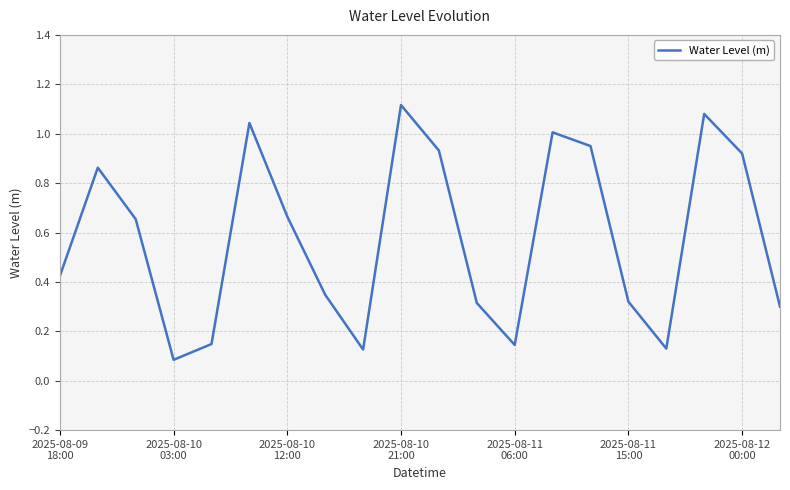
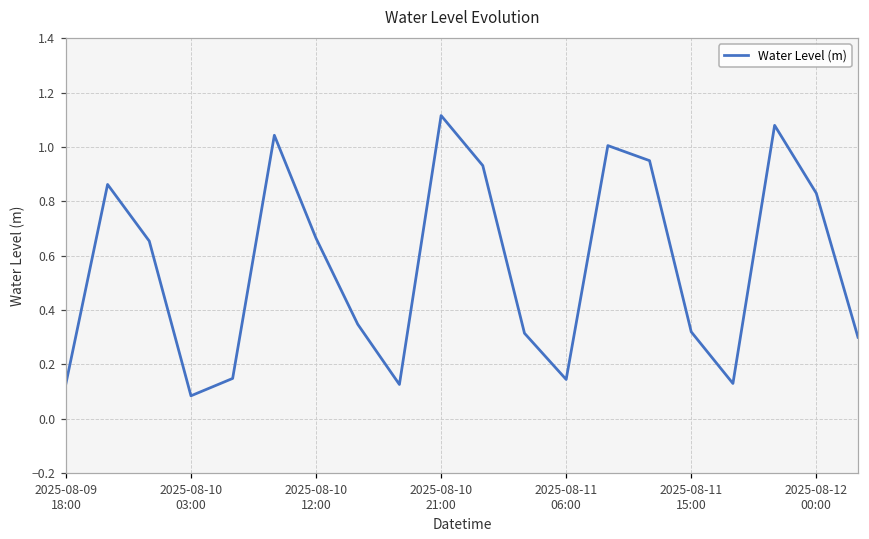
  {
-   "2025-08-09 18:00": 0.42,
+   "2025-08-09 18:00": 0.13,
    "2025-08-10 03:00": 0.08,
    "2025-08-10 12:00": 0.66,
    "2025-08-10 21:00": 1.12,
    "2025-08-11 06:00": 0.14,
    "2025-08-11 15:00": 0.32,
-   "2025-08-12 00:00": 0.92
+   "2025-08-12 00:00": 0.83
  }
